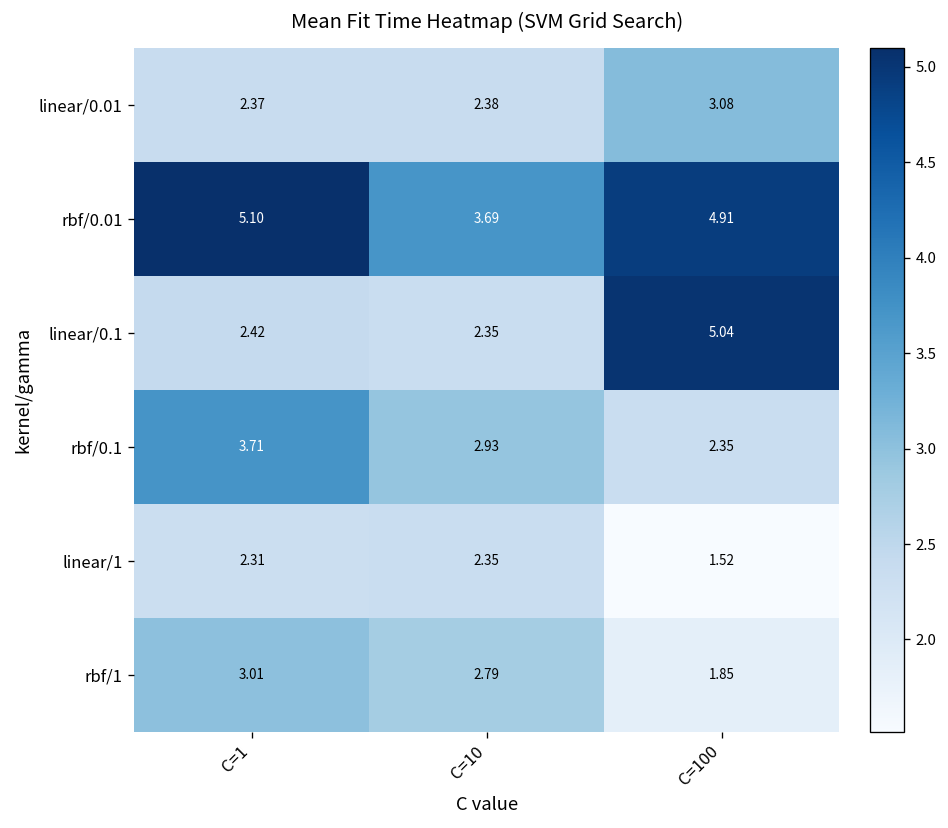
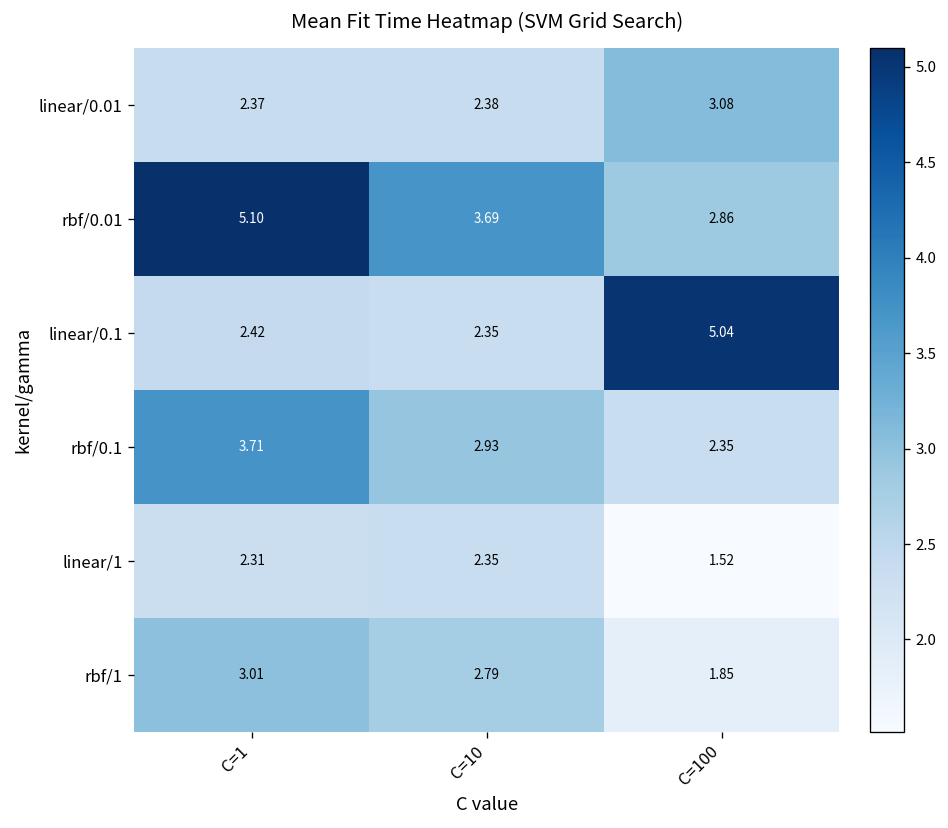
  {
    "linear/0.01": {
      "C=1": 2.37,
      "C=10": 2.38,
      "C=100": 3.08
    },
    "rbf/0.01": {
      "C=1": 5.10,
      "C=10": 3.69,
-     "C=100": 4.91
+     "C=100": 2.86
    },
    "linear/0.1": {
      "C=1": 2.42,
      "C=10": 2.35,
      "C=100": 5.04
    },
    "rbf/0.1": {
      "C=1": 3.71,
      "C=10": 2.93,
      "C=100": 2.35
    },
    "linear/1": {
      "C=1": 2.31,
      "C=10": 2.35,
      "C=100": 1.52
    },
    "rbf/1": {
      "C=1": 3.01,
      "C=10": 2.79,
      "C=100": 1.85
    }
  }
